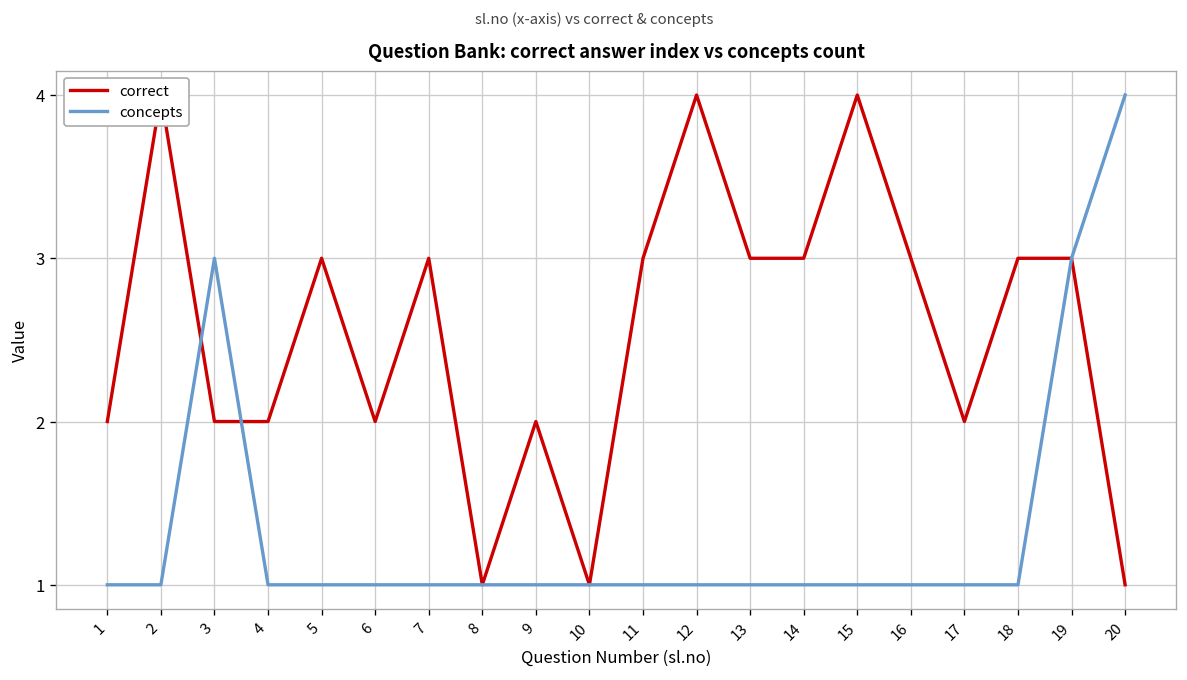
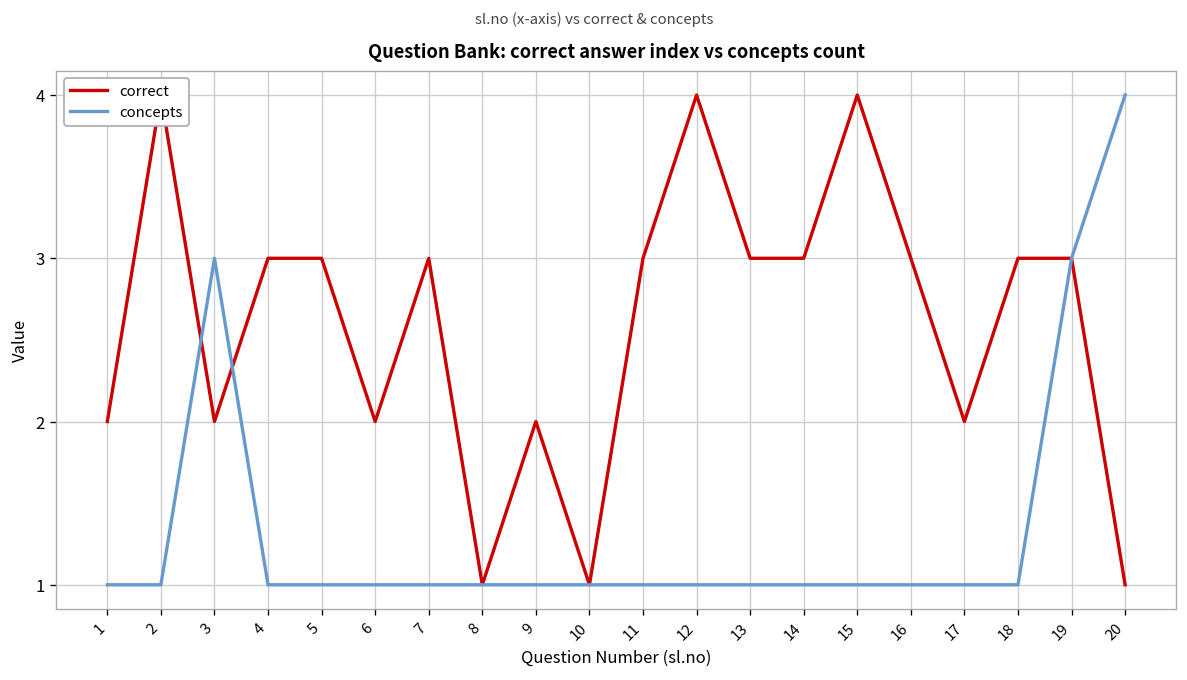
  {
    "correct": {
      "1": 2,
      "3": 2,
-     "4": 2,
+     "4": 3,
      "5": 3,
      "6": 2,
      "7": 3,
      "9": 2,
      "11": 3,
      "12": 4,
      "13": 3,
      "14": 3,
      "15": 4,
      "16": 3,
      "17": 2,
      "18": 3,
      "20": 1
    },
    "concepts": {
      "1": 1,
      "2": 1,
      "3": 3,
      "4": 1,
      "5": 1,
      "6": 1,
      "7": 1,
      "9": 1,
      "11": 1,
      "12": 1,
      "13": 1,
      "14": 1,
      "15": 1,
      "16": 1,
      "17": 1,
      "18": 1,
      "20": 4
    }
  }
